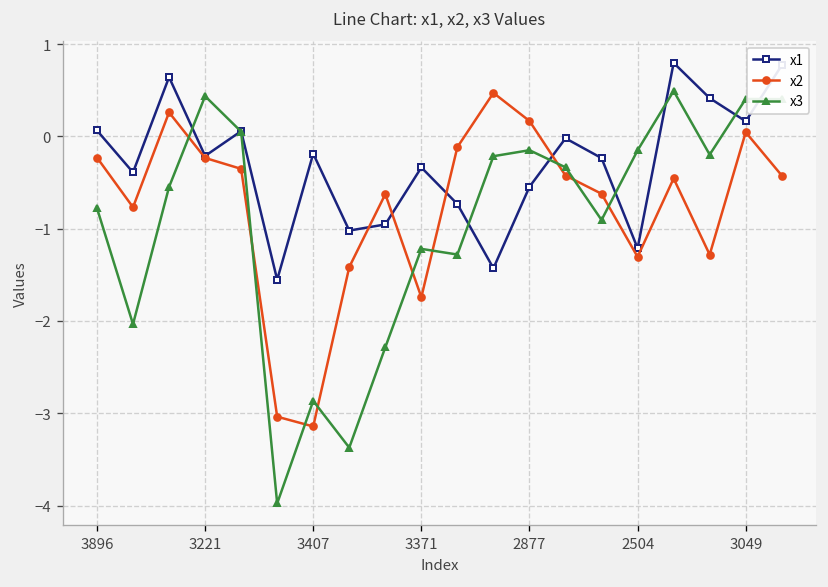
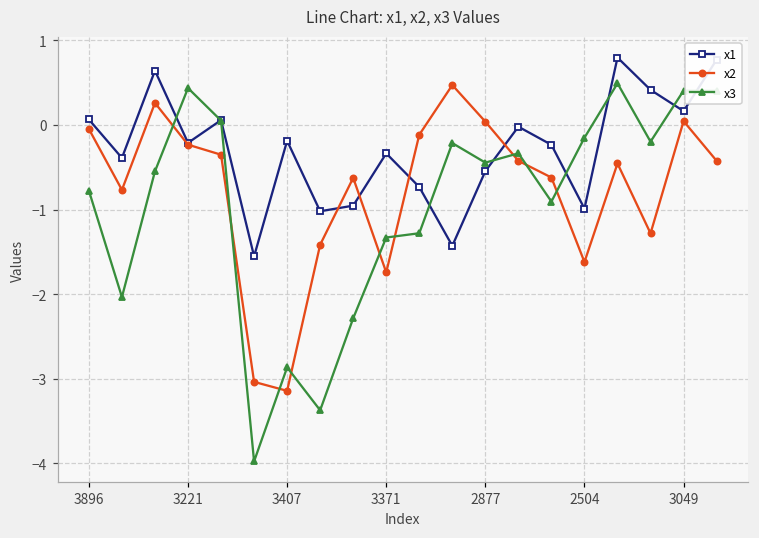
  {
    "x1": {
      "3896": 0.1,
      "3407": -0.2,
      "3371": -0.3,
      "2877": -0.5,
-     "2504": -1.2,
+     "2504": -1.0,
      "3049": 0.2
    },
    "x2": {
-     "3896": -0.2,
+     "3896": 0.0,
      "3407": -3.1,
      "3371": -1.7,
-     "2877": 0.2,
-     "2504": -1.3,
+     "2877": 0.0,
+     "2504": -1.6,
      "3049": 0.0
    },
    "x3": {
      "3896": -0.8,
      "3221": 0.4,
      "3407": -2.9,
-     "3371": -1.2,
-     "2877": -0.2,
+     "3371": -1.3,
+     "2877": -0.4,
      "2504": -0.2,
      "3049": 0.4
    }
  }
